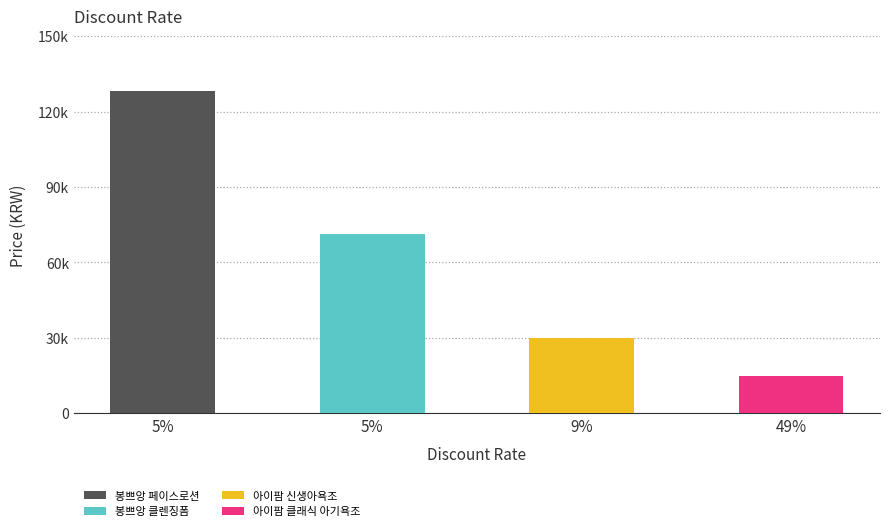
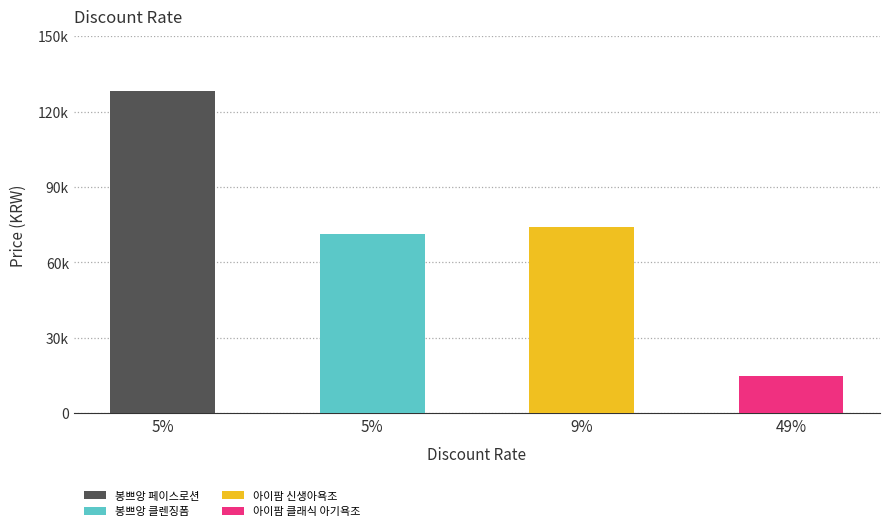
  {
-   "9%": 30000,
+   "9%": 74000,
    "49%": 15000
  }
